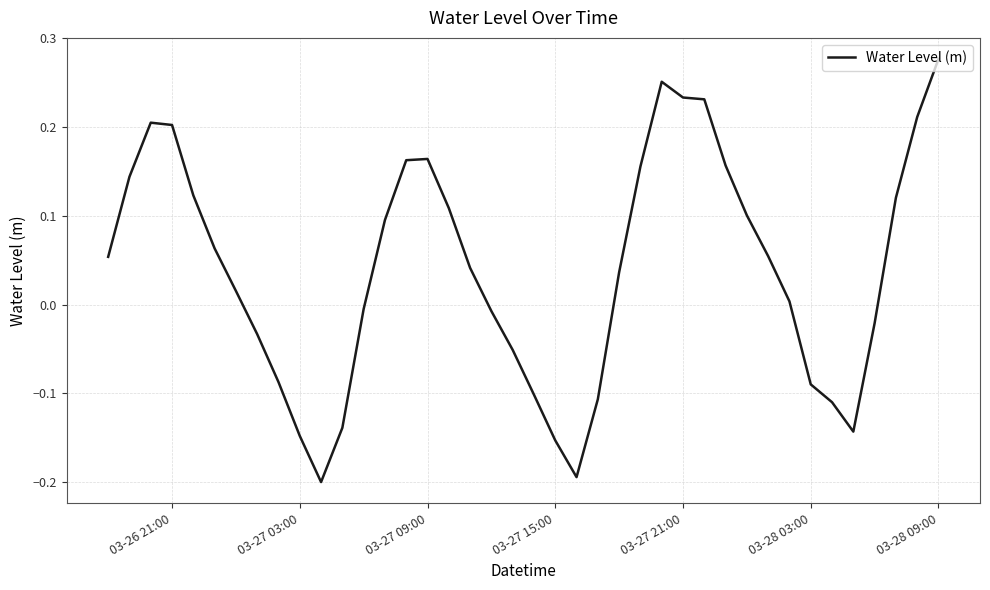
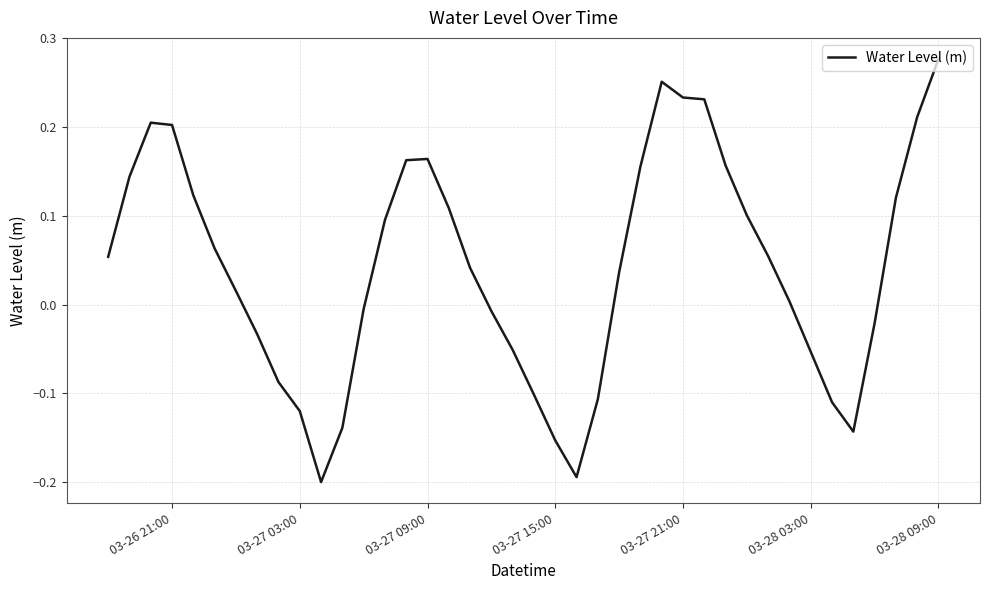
  {
    "03-26 21:00": 0.20,
-   "03-27 03:00": -0.15,
+   "03-27 03:00": -0.12,
    "03-27 09:00": 0.16,
    "03-27 15:00": -0.15,
    "03-27 21:00": 0.23,
-   "03-28 03:00": -0.09
+   "03-28 03:00": -0.05
  }
